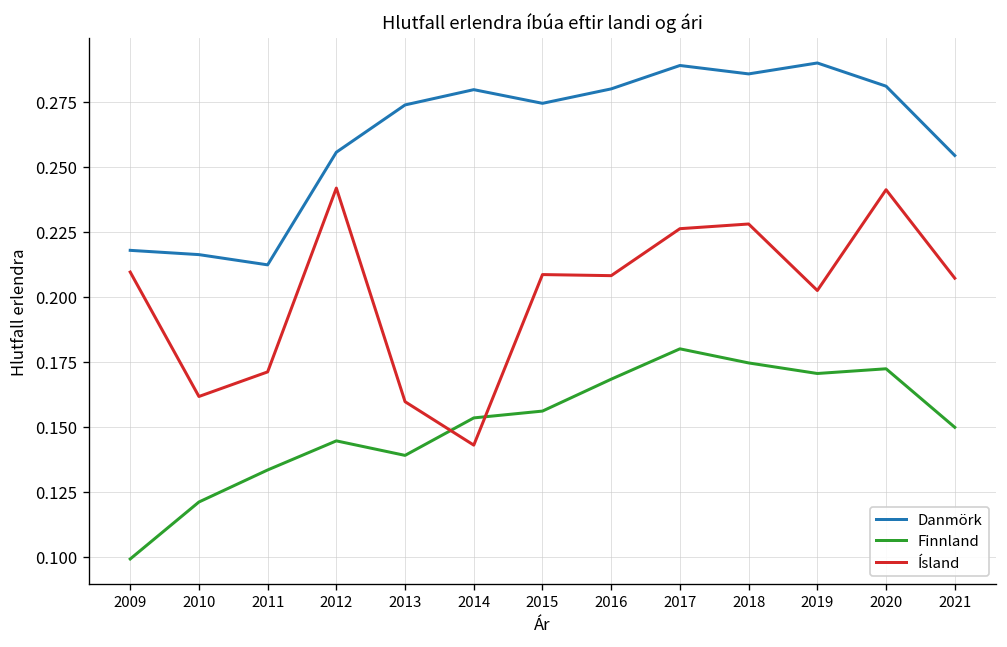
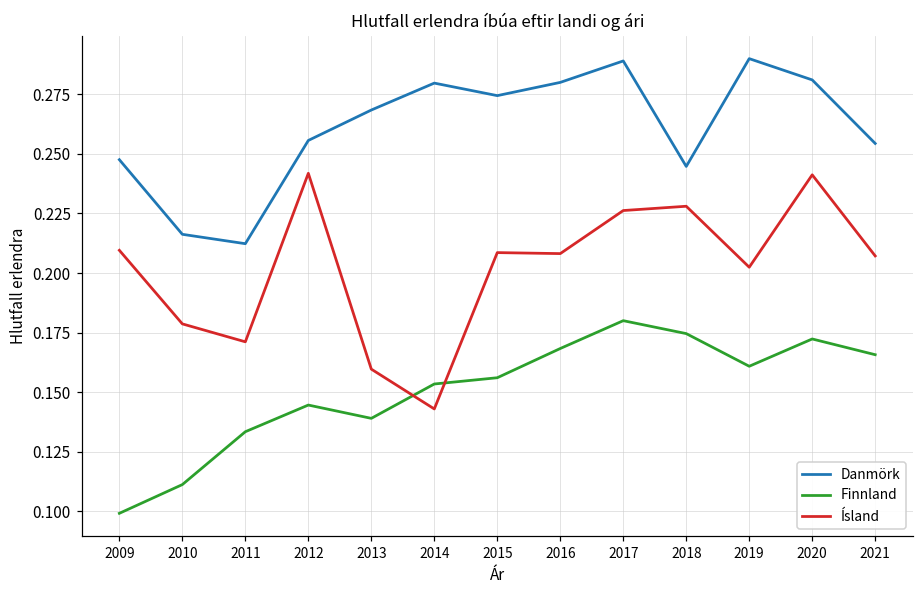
  {
    "Danmörk": {
-     "2009": 0.218,
+     "2009": 0.248,
      "2010": 0.216,
      "2011": 0.212,
      "2012": 0.256,
-     "2013": 0.274,
+     "2013": 0.268,
      "2014": 0.280,
      "2015": 0.274,
      "2016": 0.280,
      "2017": 0.289,
-     "2018": 0.286,
+     "2018": 0.245,
      "2019": 0.290,
      "2020": 0.281,
      "2021": 0.254
    },
    "Finnland": {
      "2009": 0.099,
-     "2010": 0.121,
+     "2010": 0.111,
      "2011": 0.133,
      "2012": 0.145,
      "2013": 0.139,
      "2014": 0.153,
      "2015": 0.156,
      "2016": 0.168,
      "2017": 0.180,
      "2018": 0.175,
-     "2019": 0.171,
+     "2019": 0.161,
      "2020": 0.172,
-     "2021": 0.150
+     "2021": 0.166
    },
    "Ísland": {
      "2009": 0.210,
-     "2010": 0.162,
+     "2010": 0.179,
      "2011": 0.171,
      "2012": 0.242,
      "2013": 0.160,
      "2014": 0.143,
      "2015": 0.209,
      "2016": 0.208,
      "2017": 0.226,
      "2018": 0.228,
      "2019": 0.202,
      "2020": 0.241,
      "2021": 0.207
    }
  }
